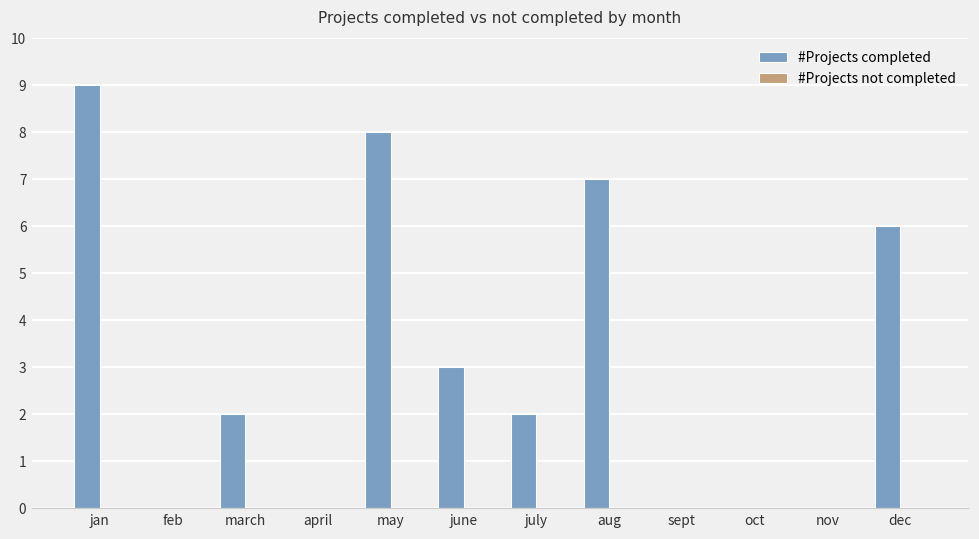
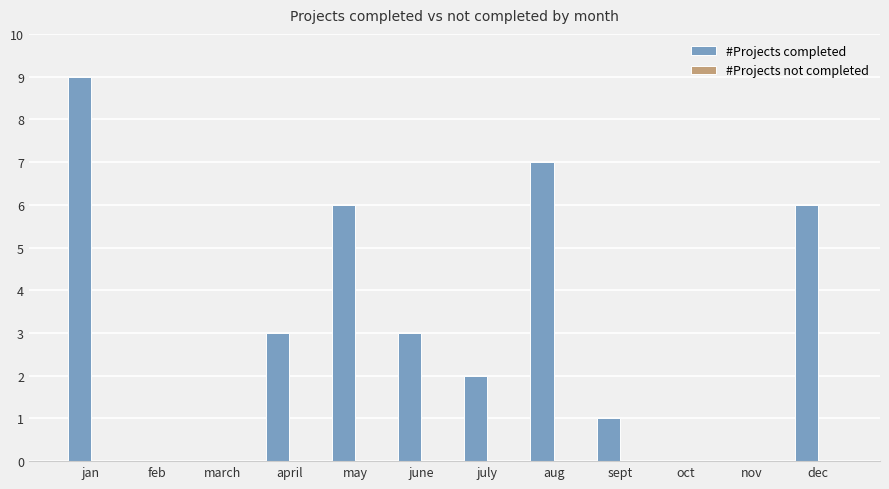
  {
    "#Projects completed": {
      "jan": 9,
      "feb": 0,
-     "march": 2,
-     "april": 0,
-     "may": 8,
+     "march": 0,
+     "april": 3,
+     "may": 6,
      "june": 3,
      "july": 2,
      "aug": 7,
-     "sept": 0,
+     "sept": 1,
      "oct": 0,
      "nov": 0,
      "dec": 6
    },
    "#Projects not completed": {
      "jan": 0,
      "feb": 0,
      "march": 0,
      "april": 0,
      "may": 0,
      "june": 0,
      "july": 0,
      "aug": 0,
      "sept": 0,
      "oct": 0,
      "nov": 0,
      "dec": 0
    }
  }
